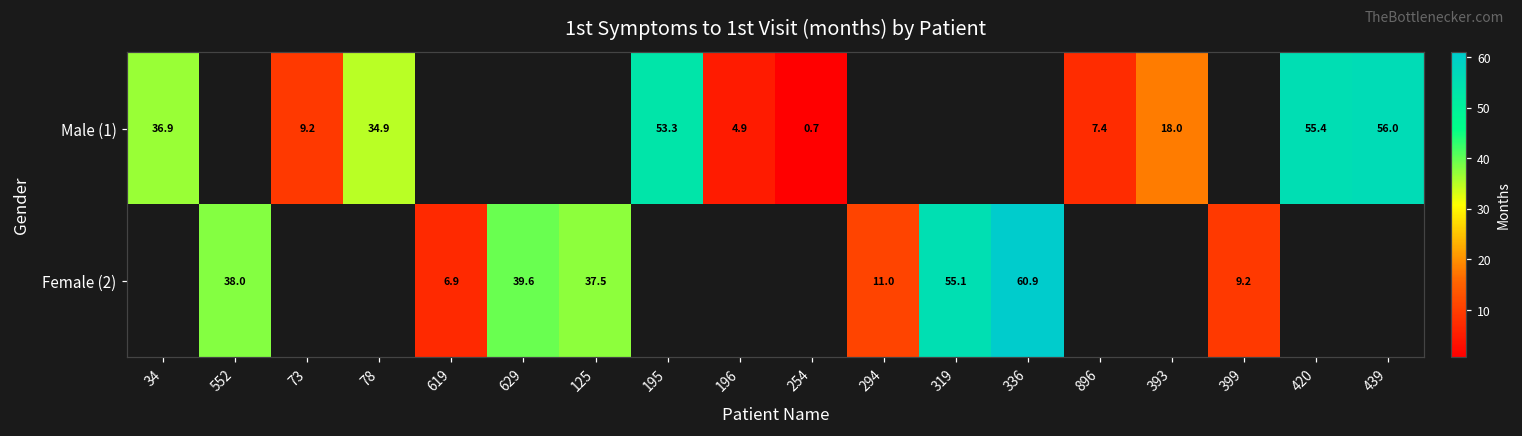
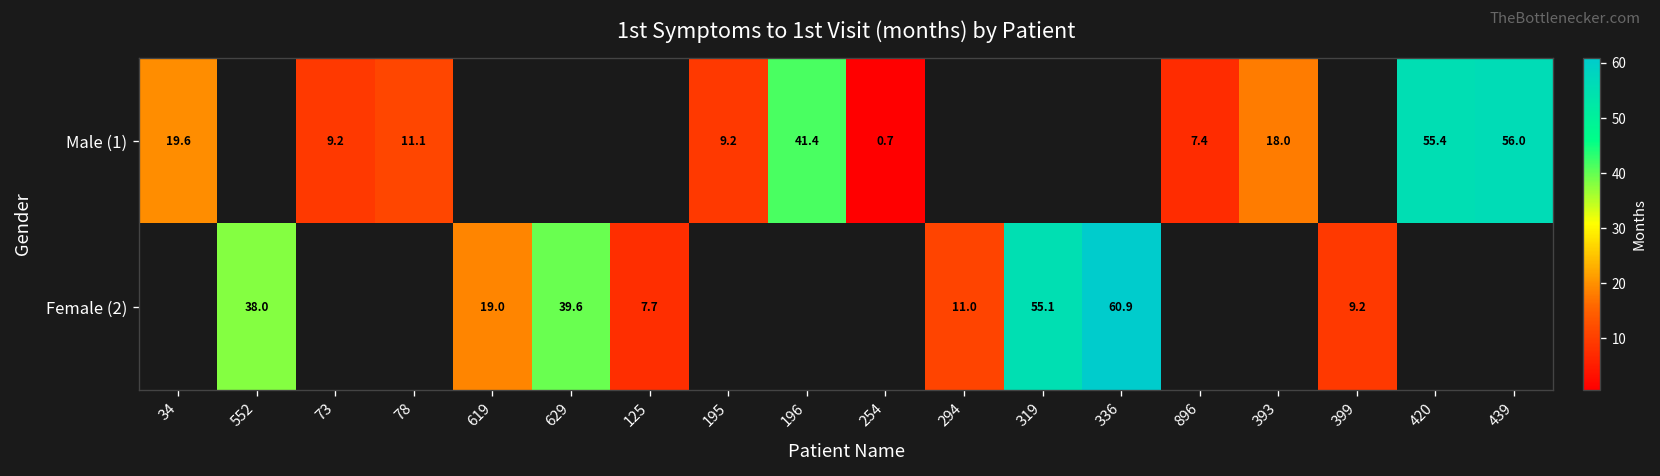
  {
    "Male (1)": {
-     "34": 36.9,
+     "34": 19.6,
      "73": 9.2,
-     "78": 34.9,
-     "195": 53.3,
-     "196": 4.9,
+     "78": 11.1,
+     "195": 9.2,
+     "196": 41.4,
      "254": 0.7,
      "896": 7.4,
      "393": 18.0,
      "420": 55.4,
      "439": 56.0
    },
    "Female (2)": {
      "552": 38.0,
-     "619": 6.9,
+     "619": 19.0,
      "629": 39.6,
-     "125": 37.5,
+     "125": 7.7,
      "294": 11.0,
      "319": 55.1,
      "336": 60.9,
      "399": 9.2
    }
  }
